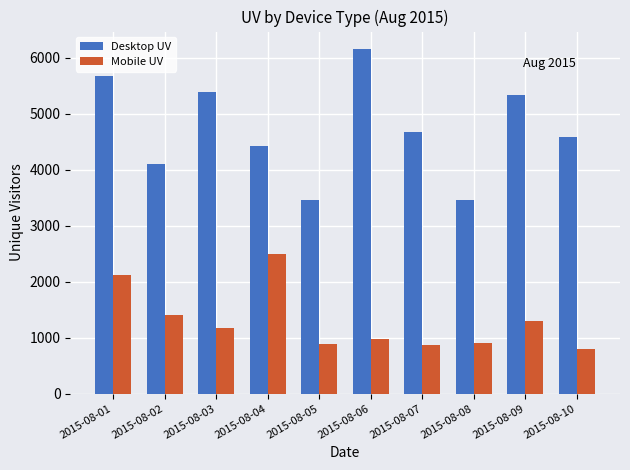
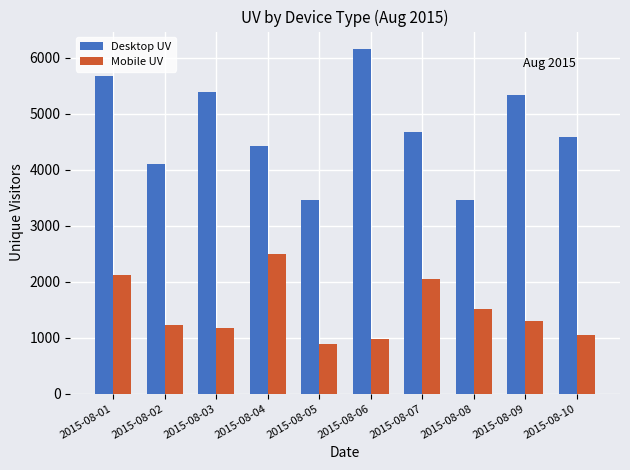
  {
    "Desktop UV": {
      "2015-08-01": 5700,
      "2015-08-02": 4100,
      "2015-08-03": 5400,
      "2015-08-04": 4400,
      "2015-08-05": 3500,
      "2015-08-06": 6200,
      "2015-08-07": 4700,
      "2015-08-08": 3500,
      "2015-08-09": 5300,
      "2015-08-10": 4600
    },
    "Mobile UV": {
      "2015-08-01": 2100,
-     "2015-08-02": 1400,
+     "2015-08-02": 1200,
      "2015-08-03": 1200,
      "2015-08-04": 2500,
      "2015-08-05": 900,
      "2015-08-06": 1000,
-     "2015-08-07": 900,
-     "2015-08-08": 900,
+     "2015-08-07": 2000,
+     "2015-08-08": 1500,
      "2015-08-09": 1300,
-     "2015-08-10": 800
+     "2015-08-10": 1000
    }
  }
